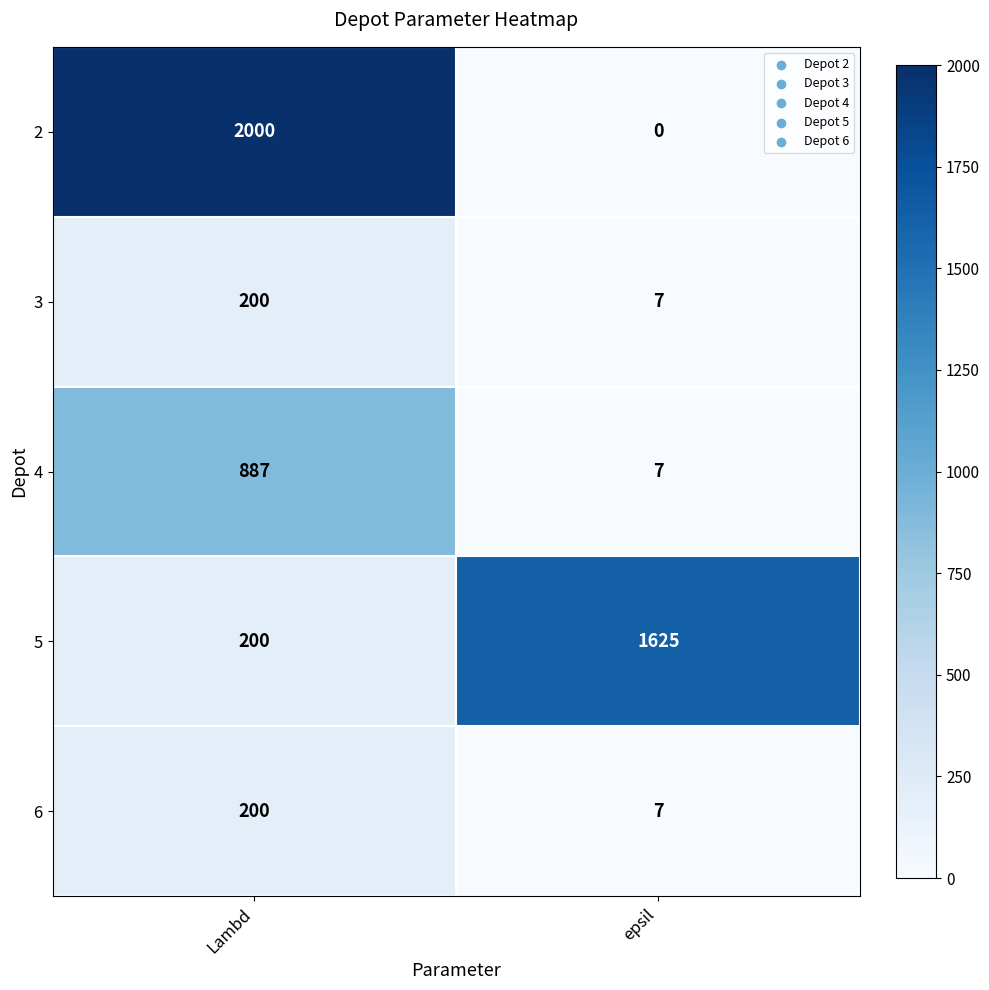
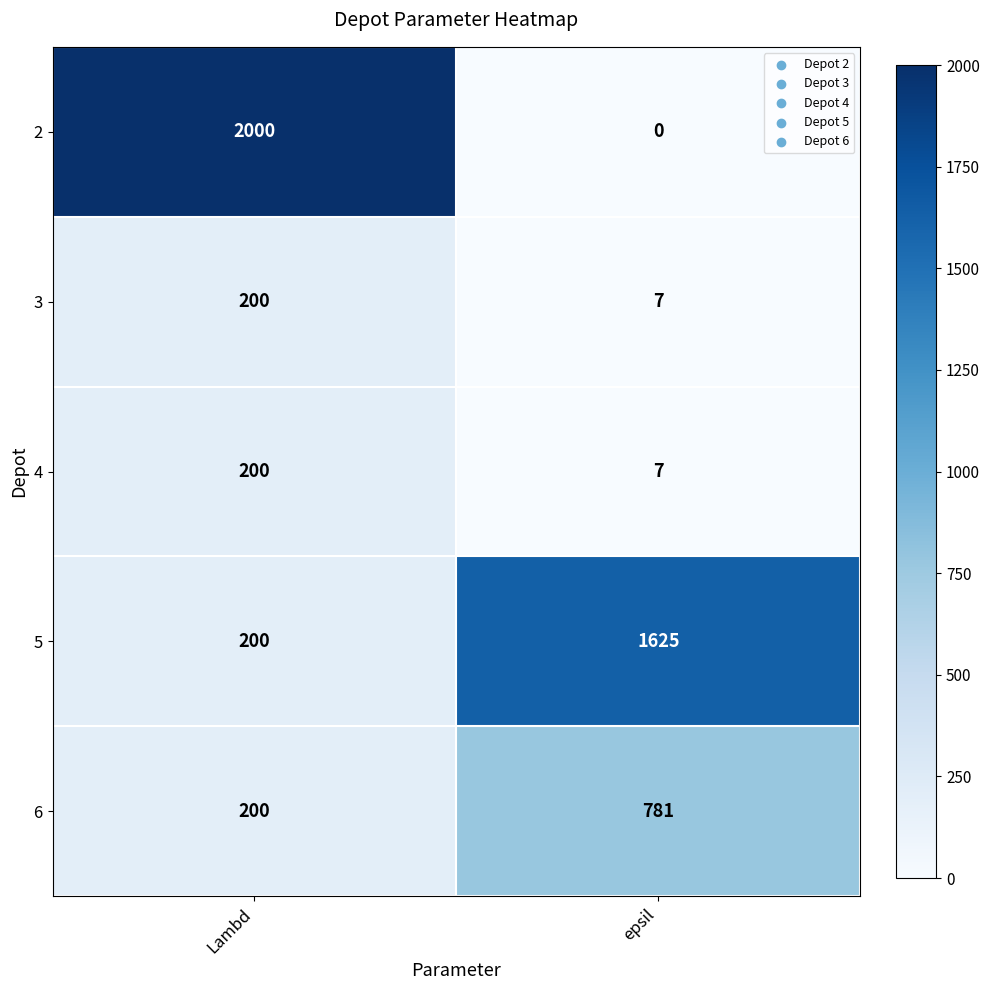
  {
    "2": {
      "Lambd": 2000,
      "epsil": 0
    },
    "3": {
      "Lambd": 200,
      "epsil": 7
    },
    "4": {
-     "Lambd": 887,
+     "Lambd": 200,
      "epsil": 7
    },
    "5": {
      "Lambd": 200,
      "epsil": 1625
    },
    "6": {
      "Lambd": 200,
-     "epsil": 7
+     "epsil": 781
    }
  }
